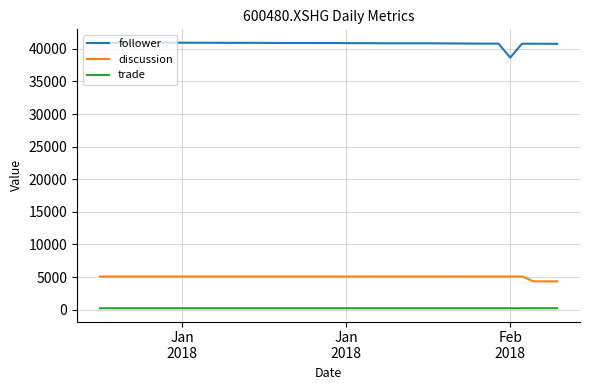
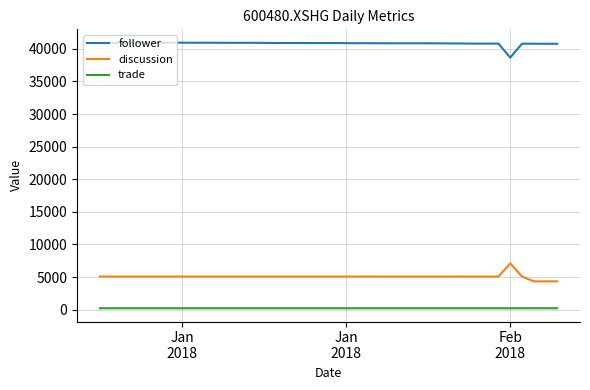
  {
    "follower": {
      "Feb 2018": 39000
    },
    "discussion": {
-     "Feb 2018": 5000
+     "Feb 2018": 7000
    },
    "trade": {
      "Feb 2018": 0
    }
  }
